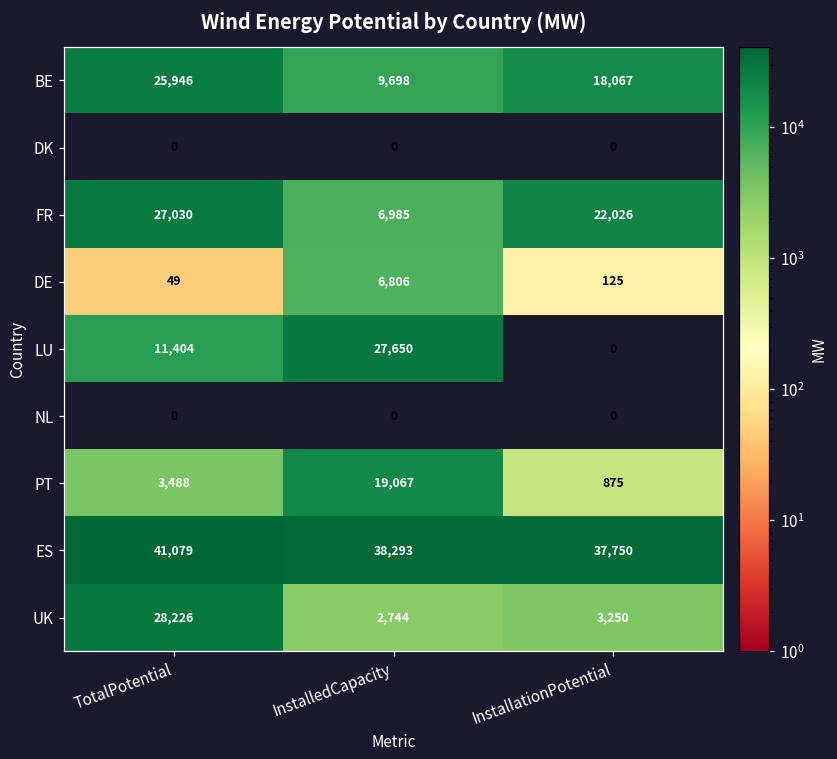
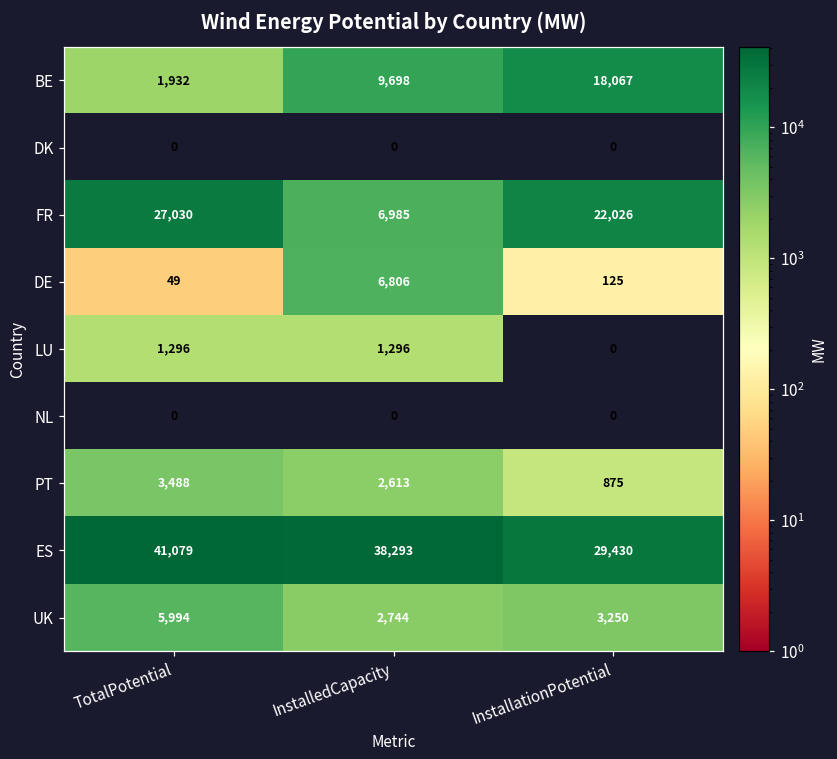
  {
    "BE": {
-     "TotalPotential": "25,946",
+     "TotalPotential": "1,932",
      "InstalledCapacity": "9,698",
      "InstallationPotential": "18,067"
    },
    "FR": {
      "TotalPotential": "27,030",
      "InstalledCapacity": "6,985",
      "InstallationPotential": "22,026"
    },
    "DE": {
      "TotalPotential": "49",
      "InstalledCapacity": "6,806",
      "InstallationPotential": "125"
    },
    "LU": {
-     "TotalPotential": "11,404",
-     "InstalledCapacity": "27,650"
+     "TotalPotential": "1,296",
+     "InstalledCapacity": "1,296"
    },
    "PT": {
      "TotalPotential": "3,488",
-     "InstalledCapacity": "19,067",
+     "InstalledCapacity": "2,613",
      "InstallationPotential": "875"
    },
    "ES": {
      "TotalPotential": "41,079",
      "InstalledCapacity": "38,293",
-     "InstallationPotential": "37,750"
+     "InstallationPotential": "29,430"
    },
    "UK": {
-     "TotalPotential": "28,226",
+     "TotalPotential": "5,994",
      "InstalledCapacity": "2,744",
      "InstallationPotential": "3,250"
    }
  }
